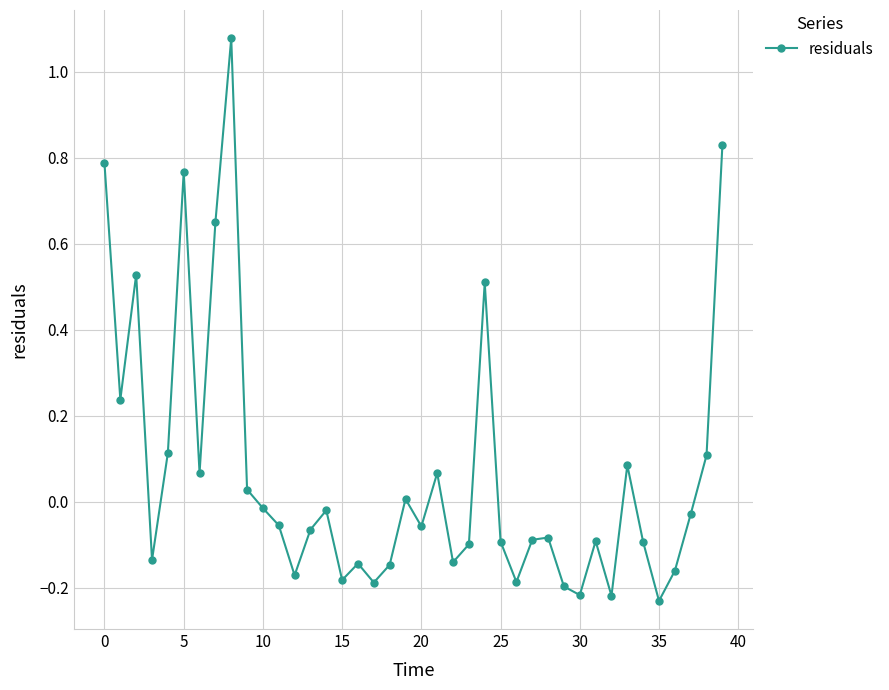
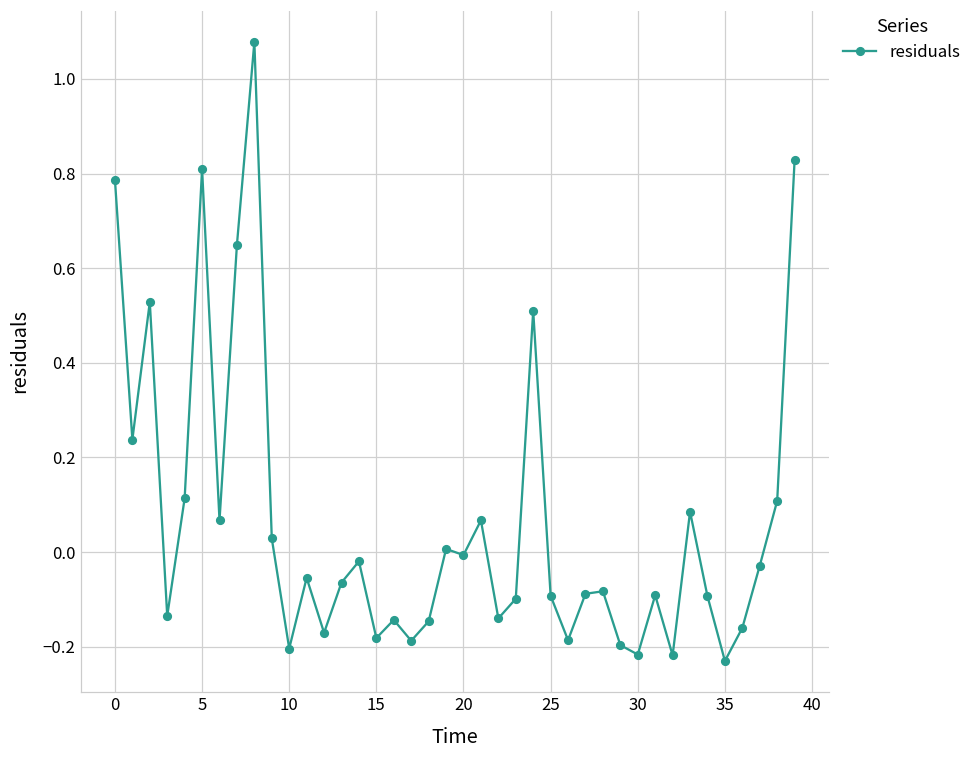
  {
    "0": 0.79,
-   "5": 0.77,
-   "10": -0.01,
+   "5": 0.81,
+   "10": -0.20,
    "15": -0.18,
-   "20": -0.06,
+   "20": -0.01,
    "25": -0.09,
    "30": -0.22,
    "35": -0.23
  }
